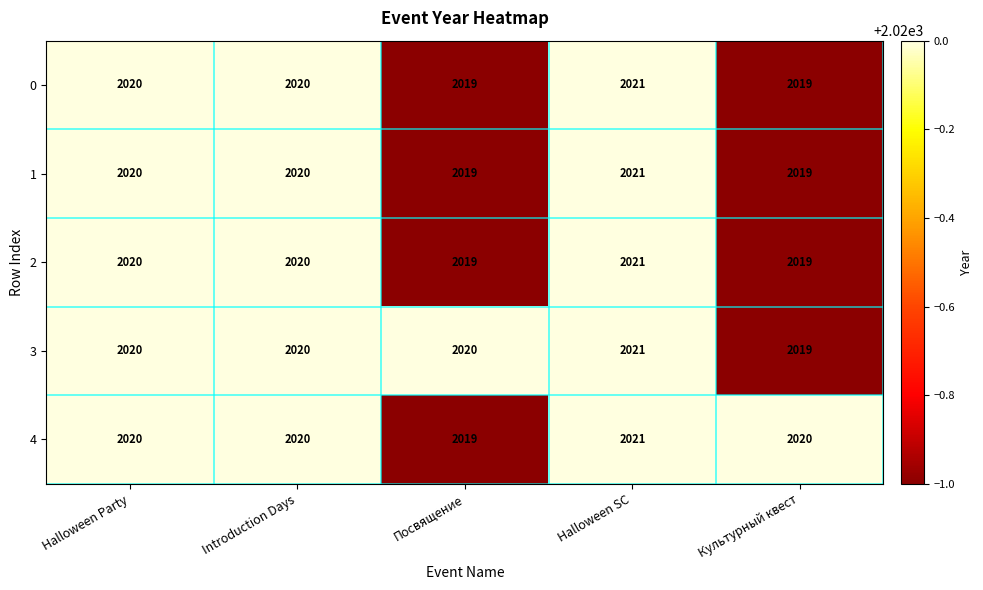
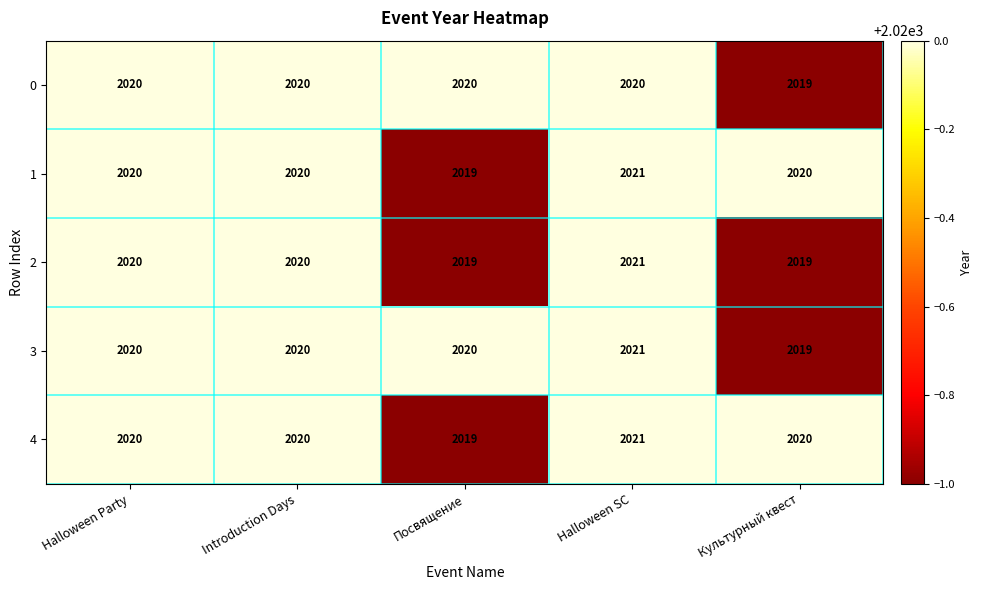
  {
    "0": {
      "Halloween Party": 2020,
      "Introduction Days": 2020,
-     "Посвящение": 2019,
-     "Halloween SC": 2021,
+     "Посвящение": 2020,
+     "Halloween SC": 2020,
      "Культурный квест": 2019
    },
    "1": {
      "Halloween Party": 2020,
      "Introduction Days": 2020,
      "Посвящение": 2019,
      "Halloween SC": 2021,
-     "Культурный квест": 2019
+     "Культурный квест": 2020
    },
    "2": {
      "Halloween Party": 2020,
      "Introduction Days": 2020,
      "Посвящение": 2019,
      "Halloween SC": 2021,
      "Культурный квест": 2019
    },
    "3": {
      "Halloween Party": 2020,
      "Introduction Days": 2020,
      "Посвящение": 2020,
      "Halloween SC": 2021,
      "Культурный квест": 2019
    },
    "4": {
      "Halloween Party": 2020,
      "Introduction Days": 2020,
      "Посвящение": 2019,
      "Halloween SC": 2021,
      "Культурный квест": 2020
    }
  }
